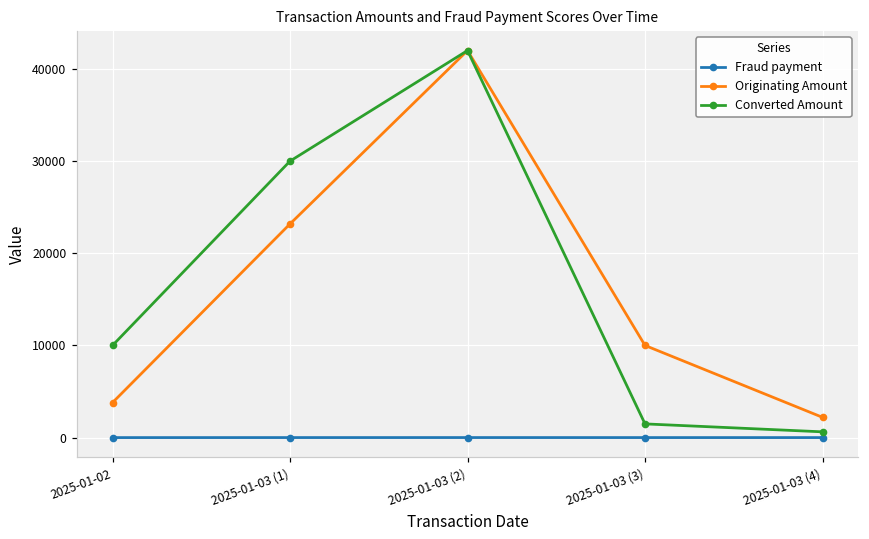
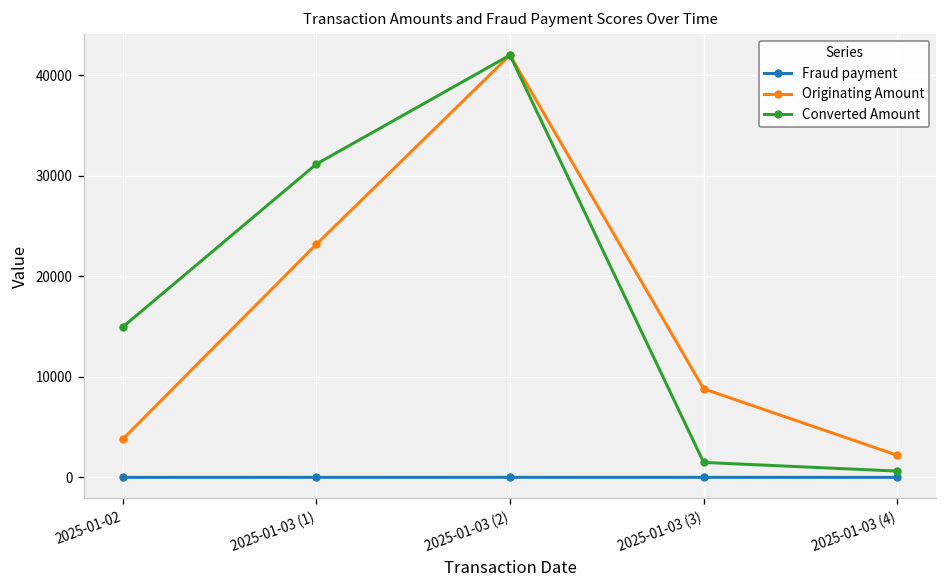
  {
    "Fraud payment": {
      "2025-01-02": 0,
      "2025-01-03 (1)": 0,
      "2025-01-03 (2)": 0,
      "2025-01-03 (3)": 0,
      "2025-01-03 (4)": 0
    },
    "Originating Amount": {
      "2025-01-02": 4000,
      "2025-01-03 (1)": 23000,
-     "2025-01-03 (3)": 10000,
+     "2025-01-03 (3)": 9000,
      "2025-01-03 (4)": 2000
    },
    "Converted Amount": {
-     "2025-01-02": 10000,
-     "2025-01-03 (1)": 30000,
+     "2025-01-02": 15000,
+     "2025-01-03 (1)": 31000,
      "2025-01-03 (3)": 1000,
      "2025-01-03 (4)": 1000
    }
  }
